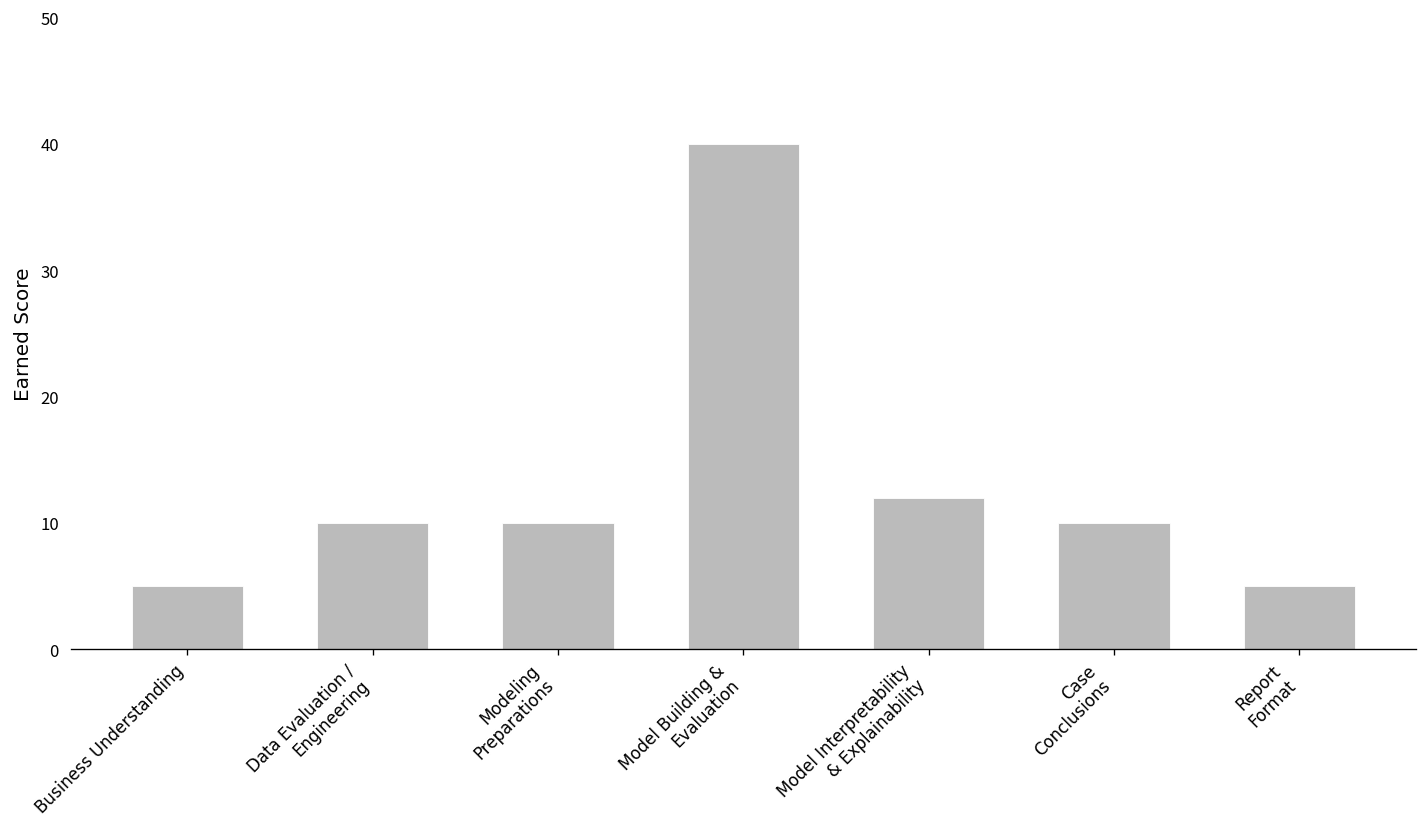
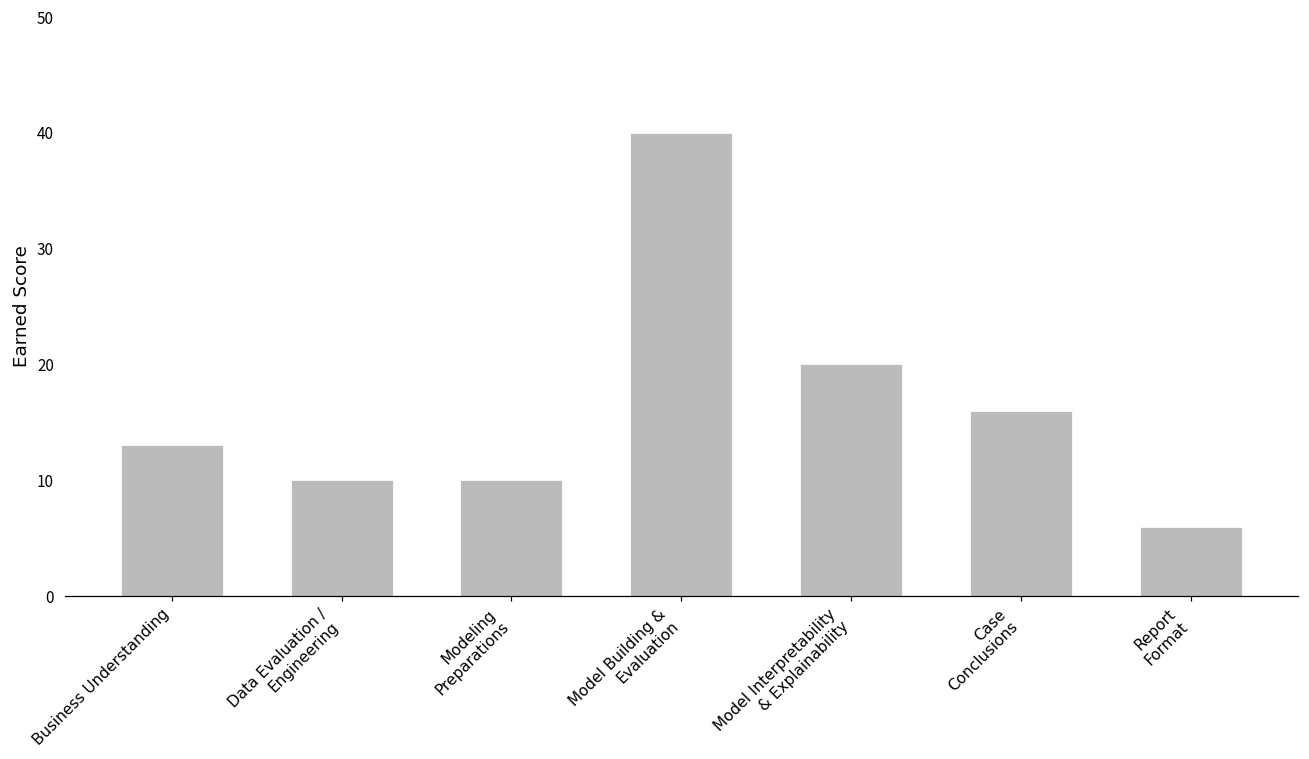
  {
-   "Business Understanding": 5,
+   "Business Understanding": 13,
    "Data Evaluation / Engineering": 10,
    "Modeling Preparations": 10,
    "Model Building & Evaluation": 40,
-   "Model Interpretability & Explainability": 12,
-   "Case Conclusions": 10,
-   "Report Format": 5
+   "Model Interpretability & Explainability": 20,
+   "Case Conclusions": 16,
+   "Report Format": 6
  }
